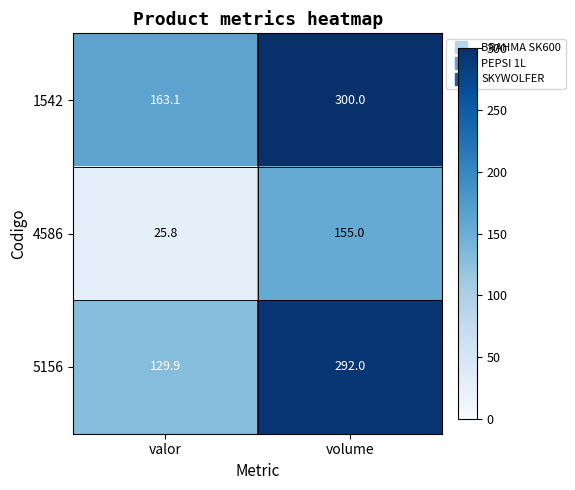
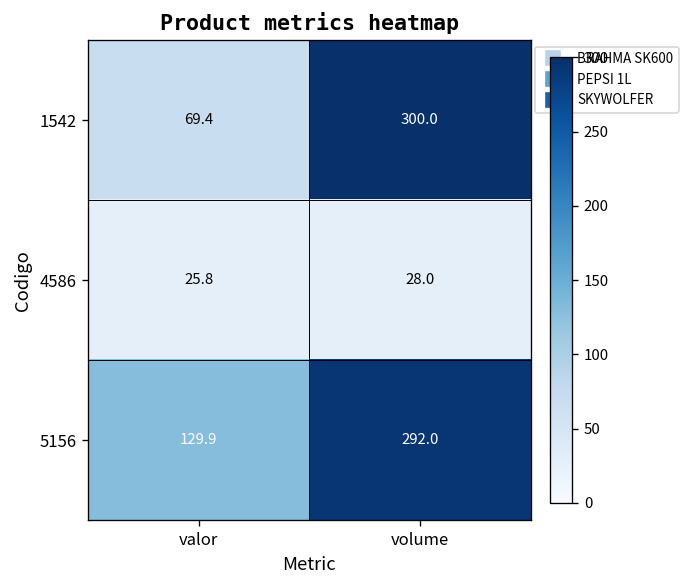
  {
    "1542": {
-     "valor": 163.1,
+     "valor": 69.4,
      "volume": 300.0
    },
    "4586": {
      "valor": 25.8,
-     "volume": 155.0
+     "volume": 28.0
    },
    "5156": {
      "valor": 129.9,
      "volume": 292.0
    }
  }
